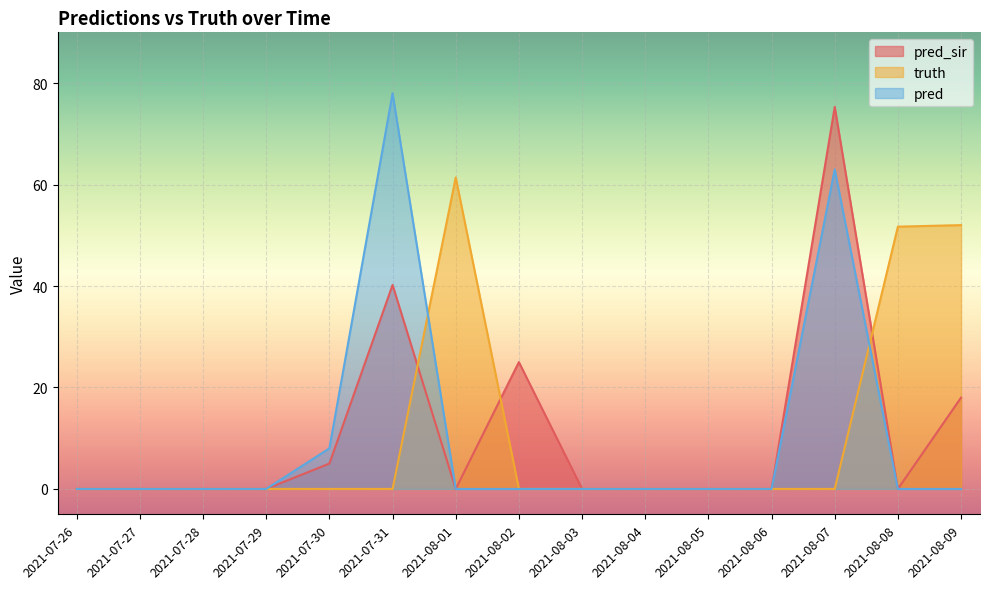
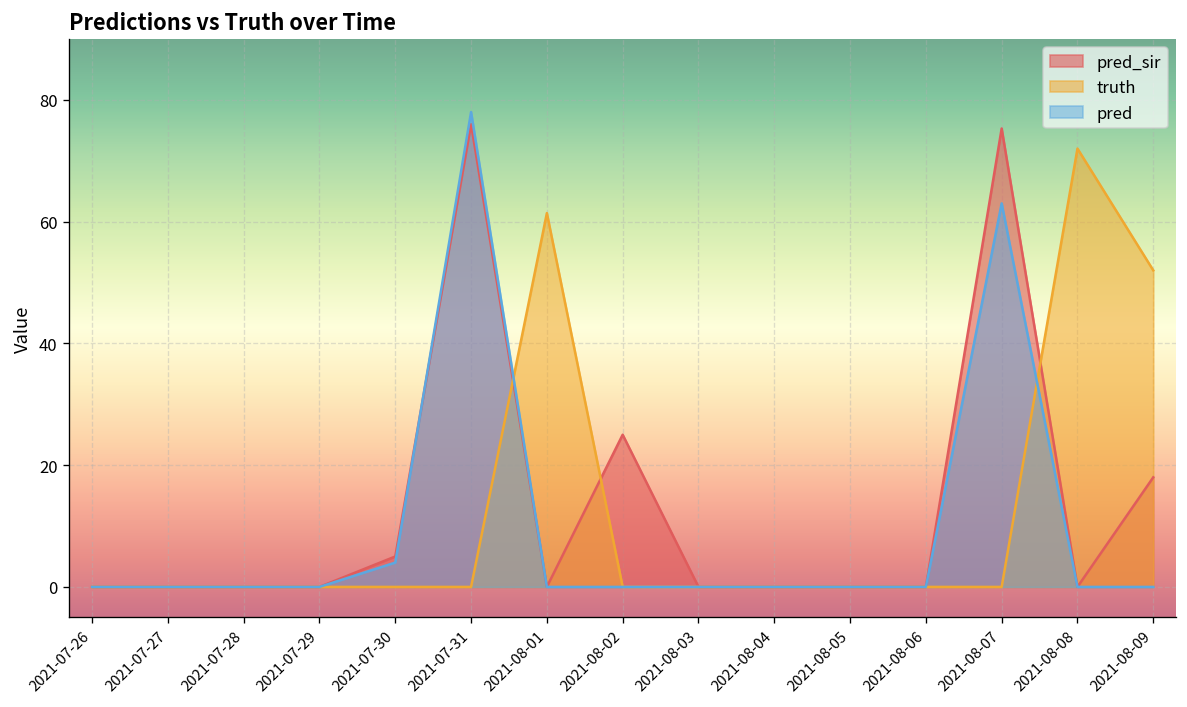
  {
    "pred_sir": {
      "2021-07-30": 5,
-     "2021-07-31": 40,
+     "2021-07-31": 76,
      "2021-08-02": 25,
      "2021-08-07": 75,
      "2021-08-09": 18
    },
    "truth": {
      "2021-07-30": 0,
      "2021-07-31": 0,
      "2021-08-01": 61,
      "2021-08-07": 0,
-     "2021-08-08": 52,
+     "2021-08-08": 72,
      "2021-08-09": 52
    },
    "pred": {
-     "2021-07-30": 8,
+     "2021-07-30": 4,
      "2021-07-31": 78,
      "2021-08-07": 63,
      "2021-08-09": 0
    }
  }
